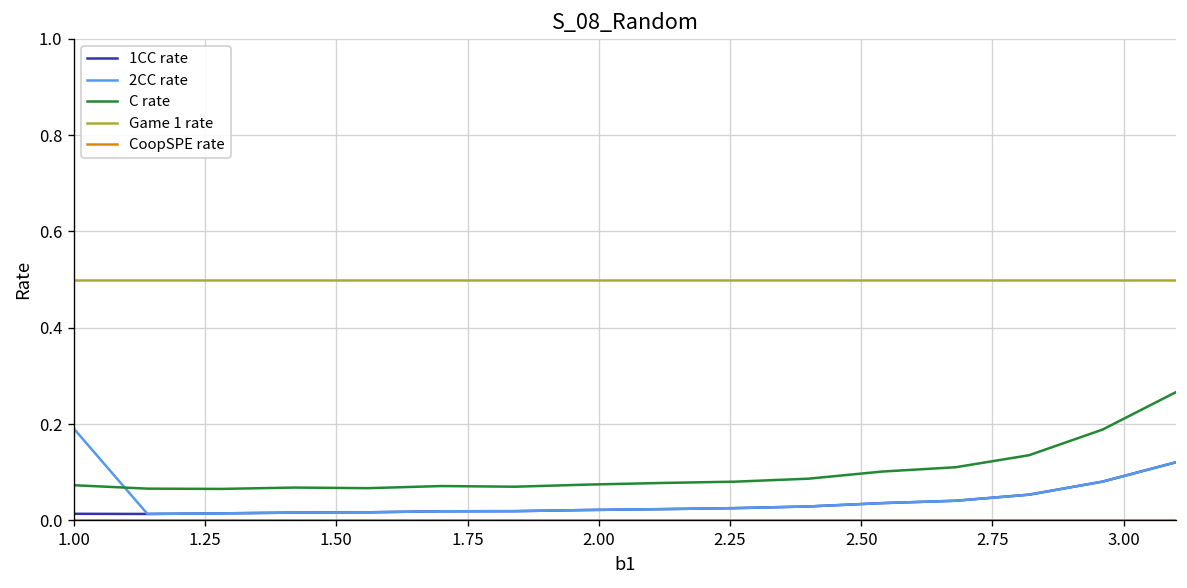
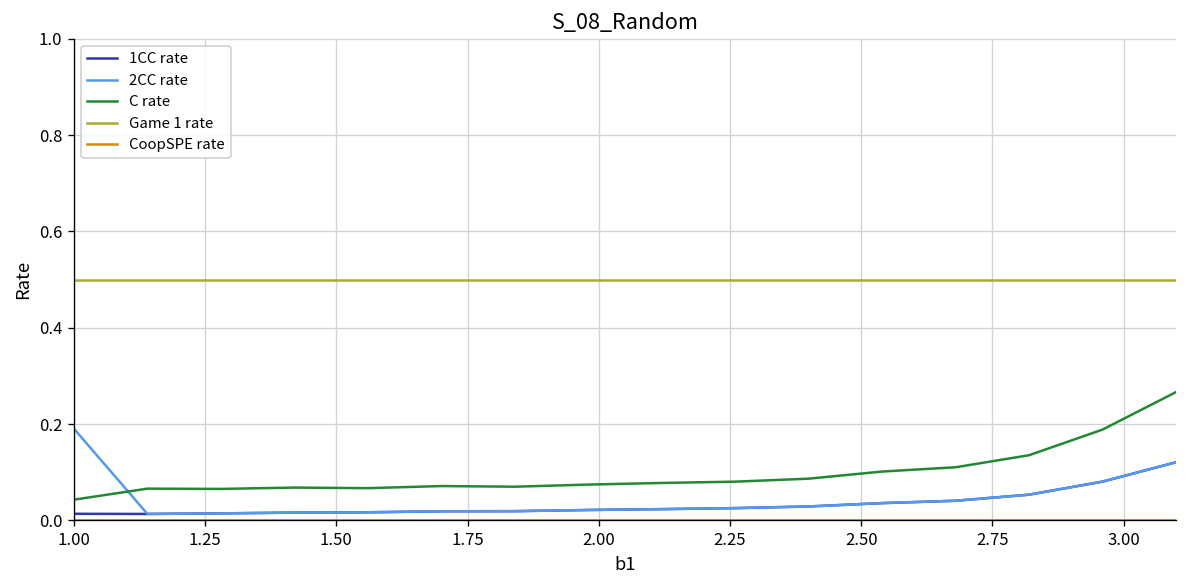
  {
    "1CC rate": {
      "1.00": 0.01
    },
    "2CC rate": {
      "1.00": 0.19
    },
    "C rate": {
-     "1.00": 0.07
+     "1.00": 0.04
    },
    "Game 1 rate": {
      "1.00": 0.50
    },
    "CoopSPE rate": {
      "1.00": 0.00
    }
  }
